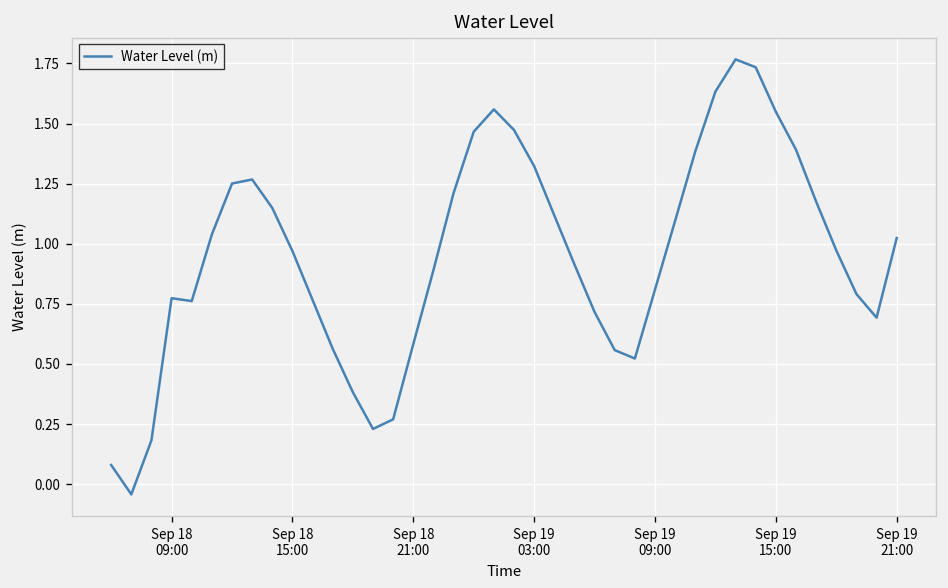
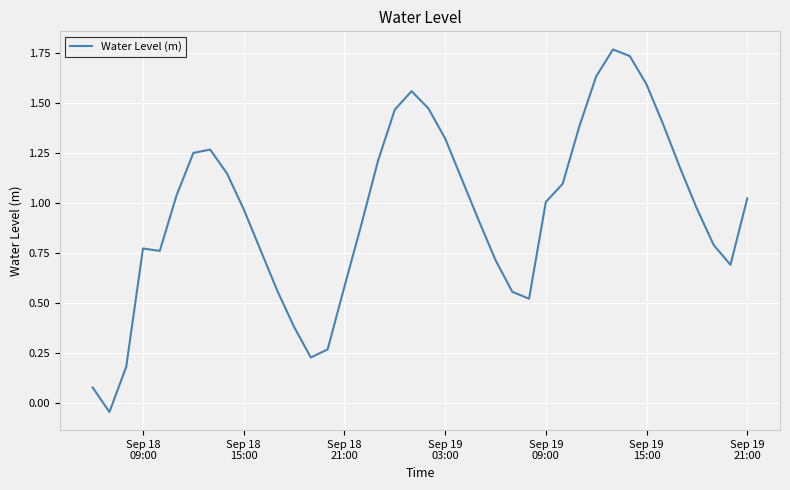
  {
    "Sep 18 09:00": 0.77,
    "Sep 18 15:00": 0.97,
    "Sep 18 21:00": 0.58,
    "Sep 19 03:00": 1.32,
-   "Sep 19 09:00": 0.81,
-   "Sep 19 15:00": 1.55,
+   "Sep 19 09:00": 1.01,
+   "Sep 19 15:00": 1.59,
    "Sep 19 21:00": 1.02
  }
